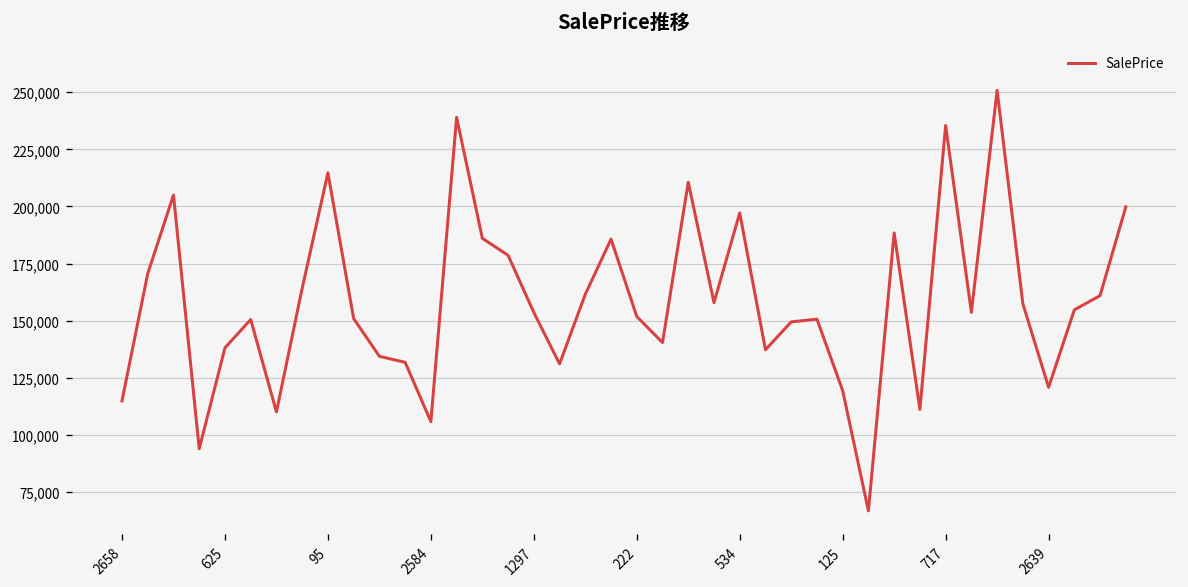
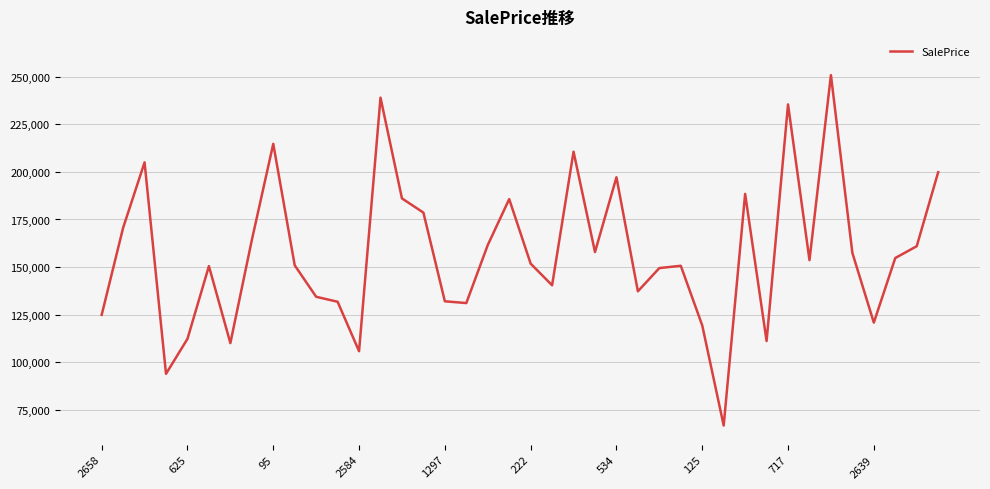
  {
-   "2658": "115,000",
-   "625": "138,000",
+   "2658": "125,000",
+   "625": "112,000",
    "95": "215,000",
    "2584": "106,000",
-   "1297": "154,000",
+   "1297": "132,000",
    "222": "152,000",
    "534": "197,000",
    "125": "119,000",
    "717": "235,000",
    "2639": "121,000"
  }
